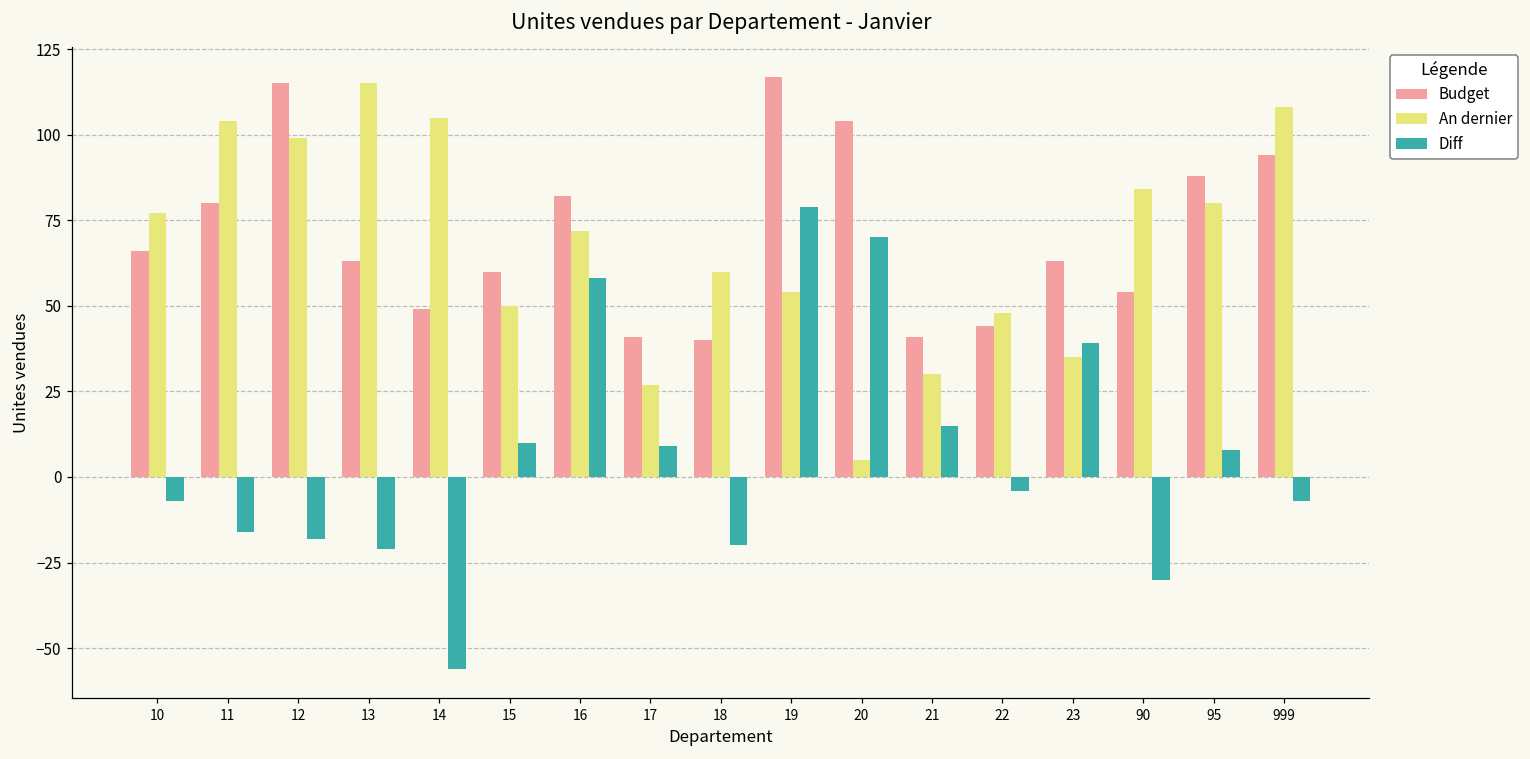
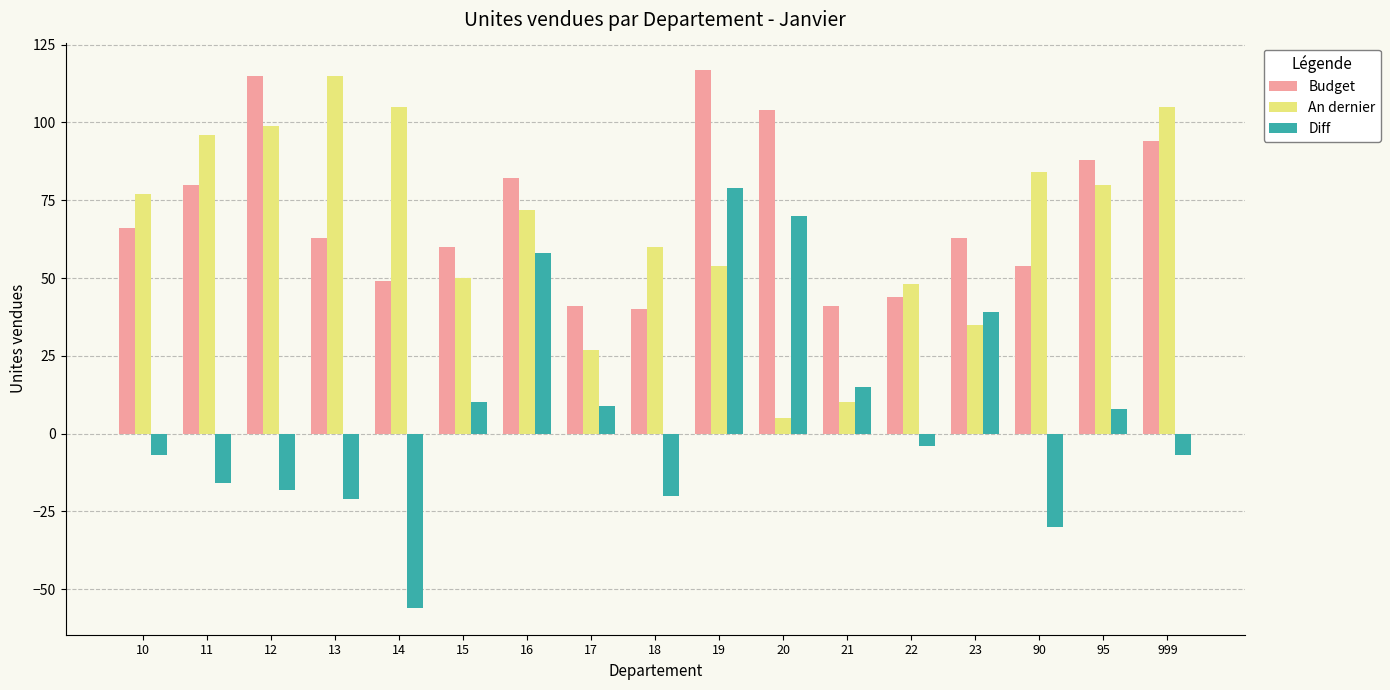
  {
    "Budget": {
      "10": 66,
      "11": 80,
      "12": 115,
      "13": 63,
      "14": 49,
      "15": 60,
      "16": 82,
      "17": 41,
      "18": 40,
      "19": 117,
      "20": 104,
      "21": 41,
      "22": 44,
      "23": 63,
      "90": 54,
      "95": 88,
      "999": 94
    },
    "An dernier": {
      "10": 77,
-     "11": 104,
+     "11": 96,
      "12": 99,
      "13": 115,
      "14": 105,
      "15": 50,
      "16": 72,
      "17": 27,
      "18": 60,
      "19": 54,
      "20": 5,
-     "21": 30,
+     "21": 10,
      "22": 48,
      "23": 35,
      "90": 84,
      "95": 80,
-     "999": 108
+     "999": 105
    },
    "Diff": {
      "10": -7,
      "11": -16,
      "12": -18,
      "13": -21,
      "14": -56,
      "15": 10,
      "16": 58,
      "17": 9,
      "18": -20,
      "19": 79,
      "20": 70,
      "21": 15,
      "22": -4,
      "23": 39,
      "90": -30,
      "95": 8,
      "999": -7
    }
  }
